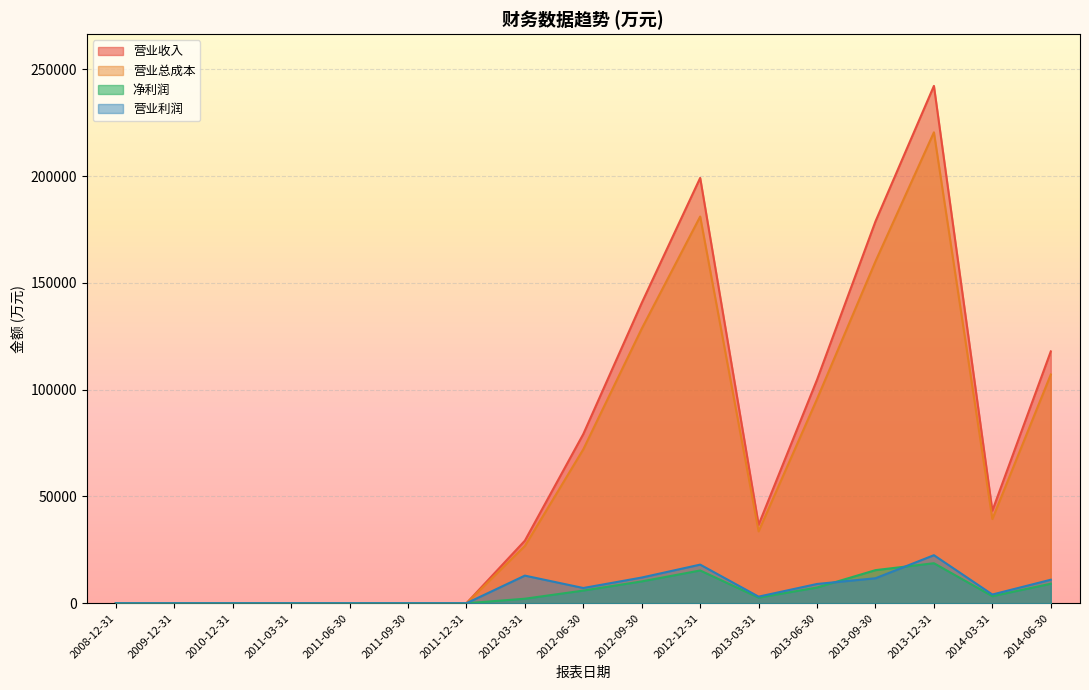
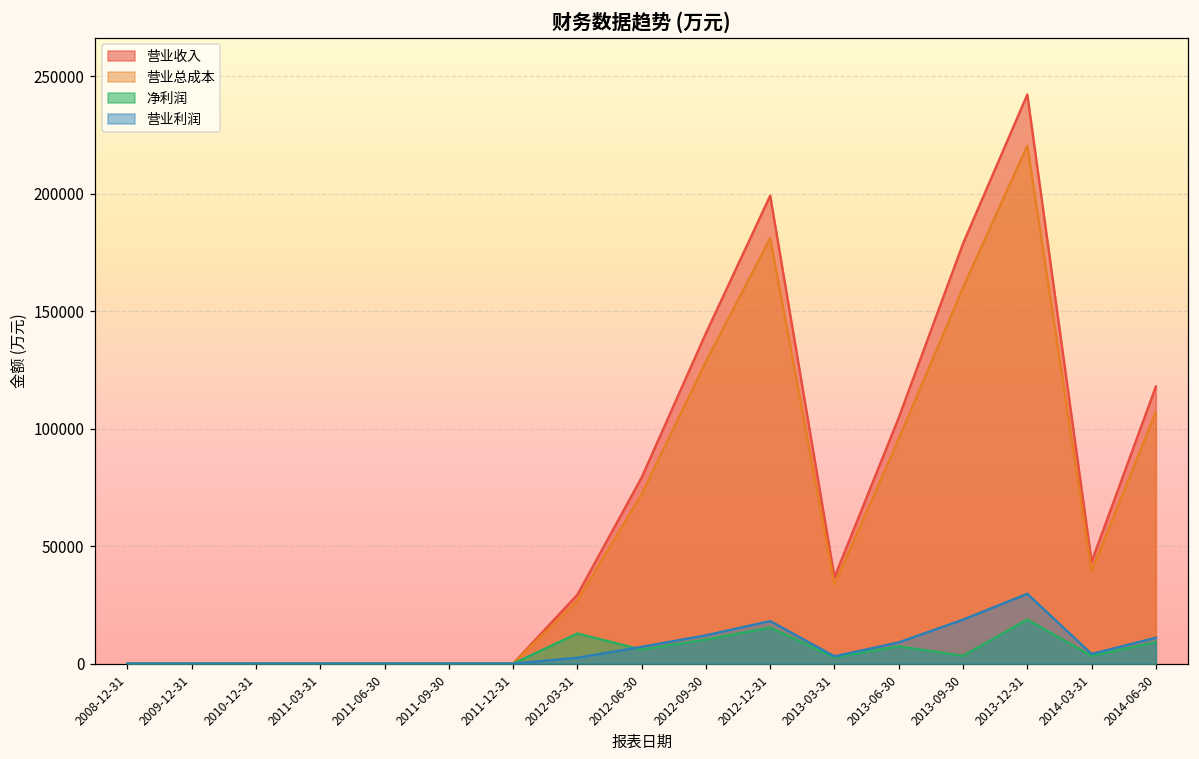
  {
    "净利润": {
-     "2012-03-31": 2000,
+     "2012-03-31": 13000,
      "2012-06-30": 6000,
      "2012-09-30": 10000,
      "2012-12-31": 15000,
      "2013-06-30": 7000,
-     "2013-09-30": 16000,
+     "2013-09-30": 3000,
      "2013-12-31": 19000,
      "2014-06-30": 9000
    },
    "营业利润": {
-     "2012-03-31": 13000,
+     "2012-03-31": 2000,
      "2012-06-30": 7000,
      "2012-09-30": 12000,
      "2012-12-31": 18000,
      "2013-06-30": 9000,
-     "2013-09-30": 12000,
-     "2013-12-31": 23000,
+     "2013-09-30": 19000,
+     "2013-12-31": 30000,
      "2014-06-30": 11000
    }
  }
